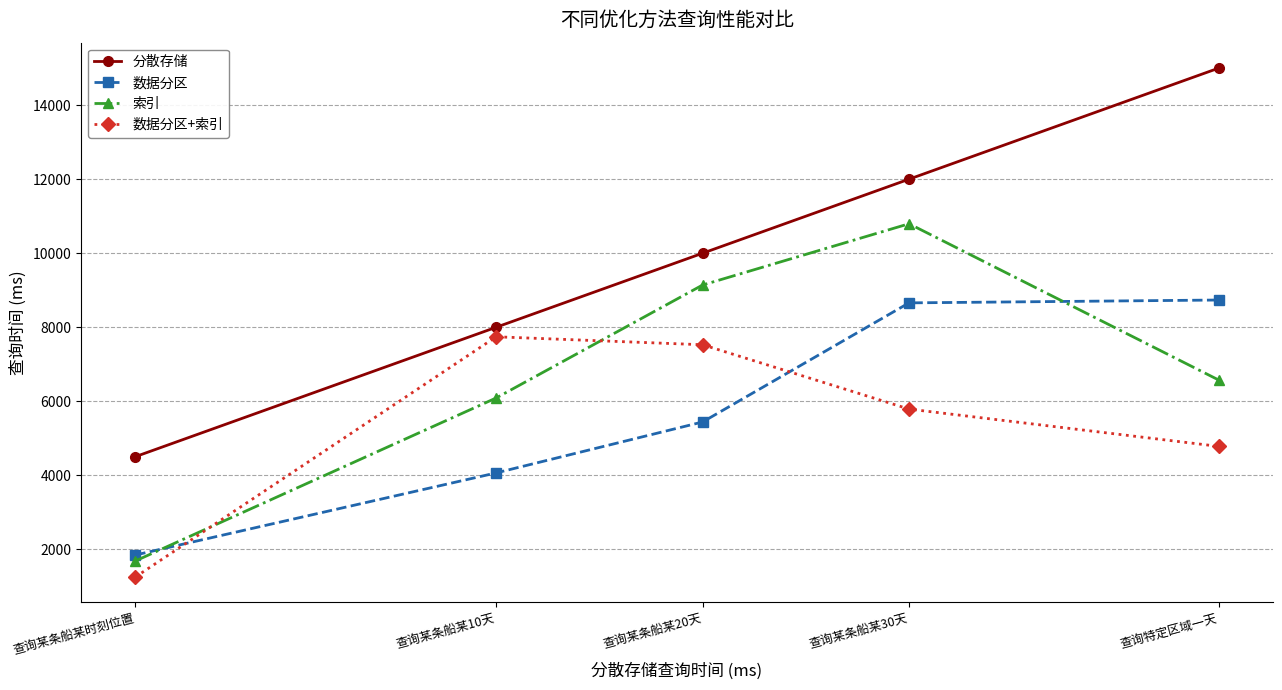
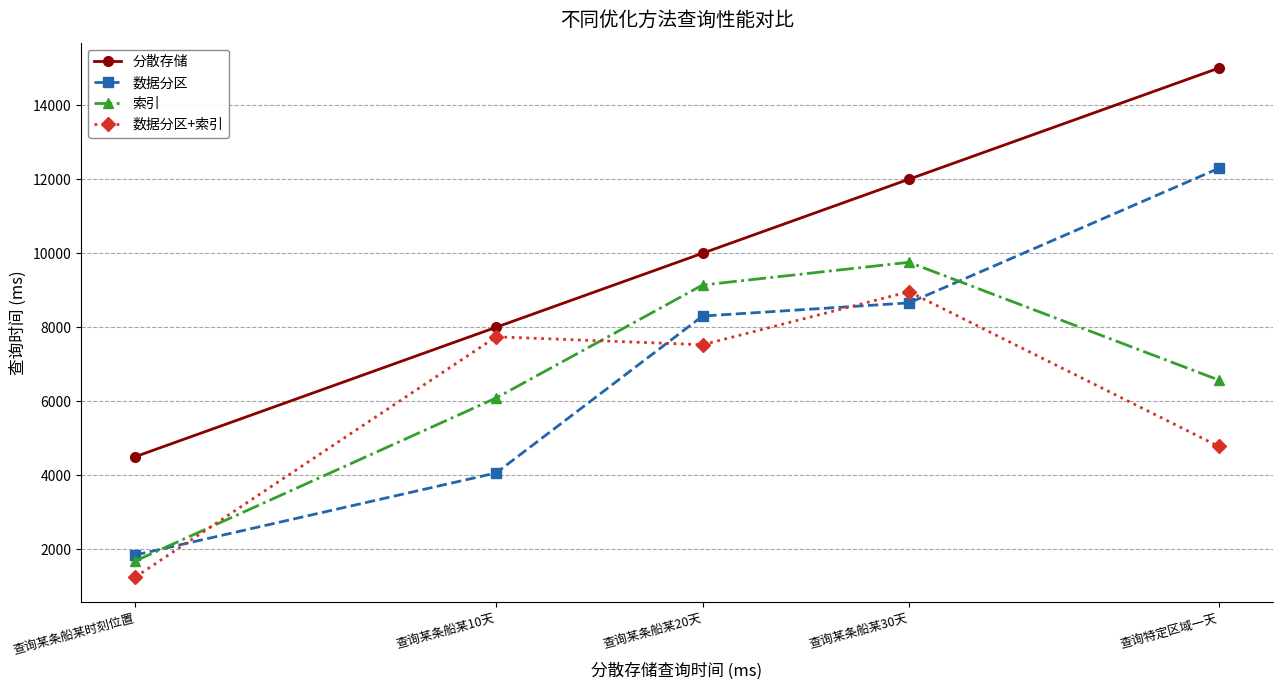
  {
    "分散存储": {
      "查询某条船某时刻位置": 4500,
      "查询某条船某10天": 8000,
      "查询某条船某20天": 10000,
      "查询某条船某30天": 12000,
      "查询特定区域一天": 15000
    },
    "数据分区": {
      "查询某条船某时刻位置": 1800,
      "查询某条船某10天": 4100,
-     "查询某条船某20天": 5400,
+     "查询某条船某20天": 8300,
      "查询某条船某30天": 8700,
-     "查询特定区域一天": 8700
+     "查询特定区域一天": 12300
    },
    "索引": {
      "查询某条船某时刻位置": 1700,
      "查询某条船某10天": 6100,
      "查询某条船某20天": 9100,
-     "查询某条船某30天": 10800,
+     "查询某条船某30天": 9800,
      "查询特定区域一天": 6600
    },
    "数据分区+索引": {
      "查询某条船某时刻位置": 1300,
      "查询某条船某10天": 7700,
      "查询某条船某20天": 7500,
-     "查询某条船某30天": 5800,
+     "查询某条船某30天": 9000,
      "查询特定区域一天": 4800
    }
  }
